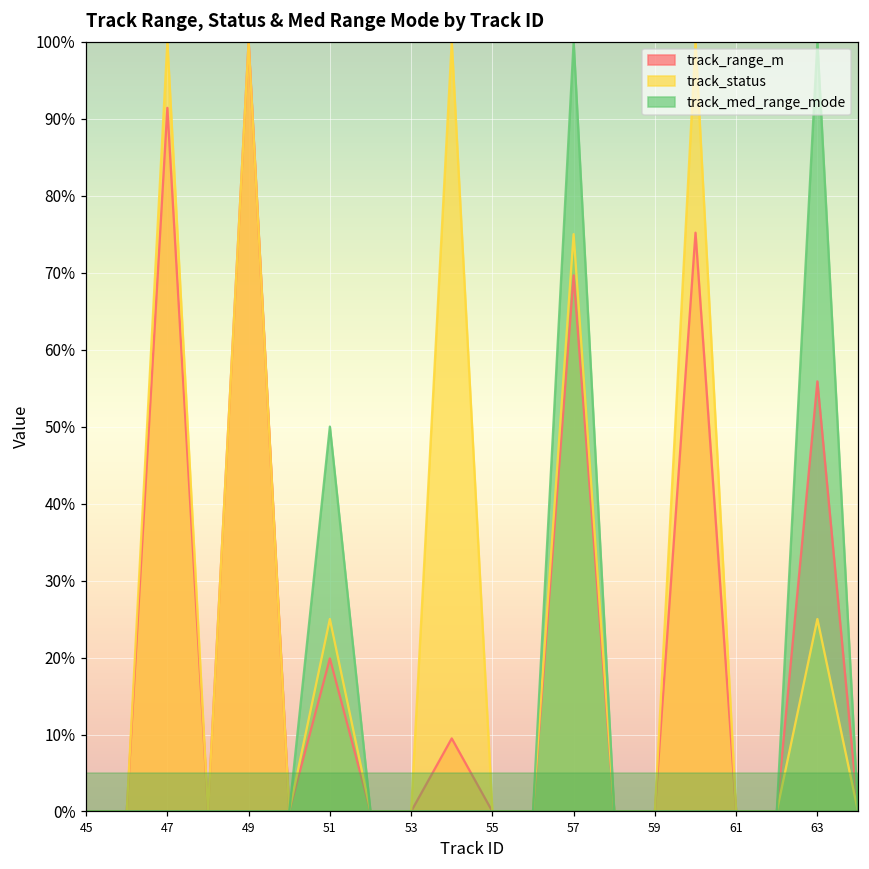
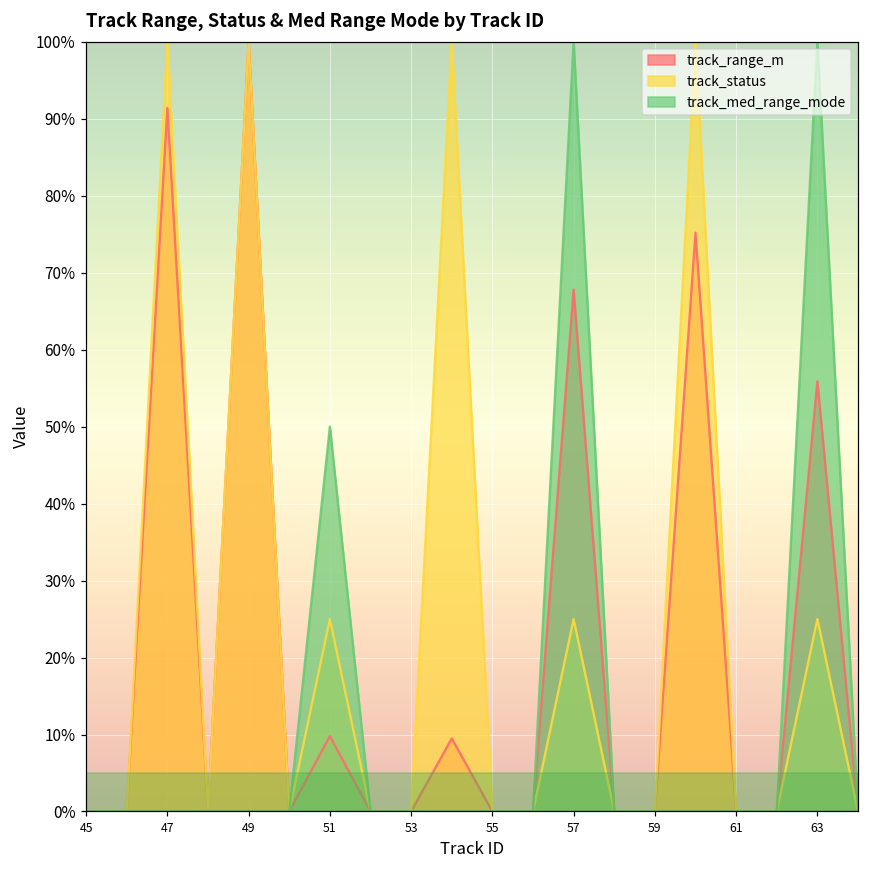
  {
    "track_range_m": {
      "47": "91%",
-     "51": "20%",
-     "57": "70%",
+     "51": "10%",
+     "57": "68%",
      "63": "56%"
    },
    "track_status": {
      "47": "100%",
      "51": "25%",
-     "57": "75%",
+     "57": "25%",
      "63": "25%"
    },
    "track_med_range_mode": {
      "47": "0%",
      "49": "0%",
      "51": "50%",
      "57": "100%",
      "63": "100%"
    }
  }
